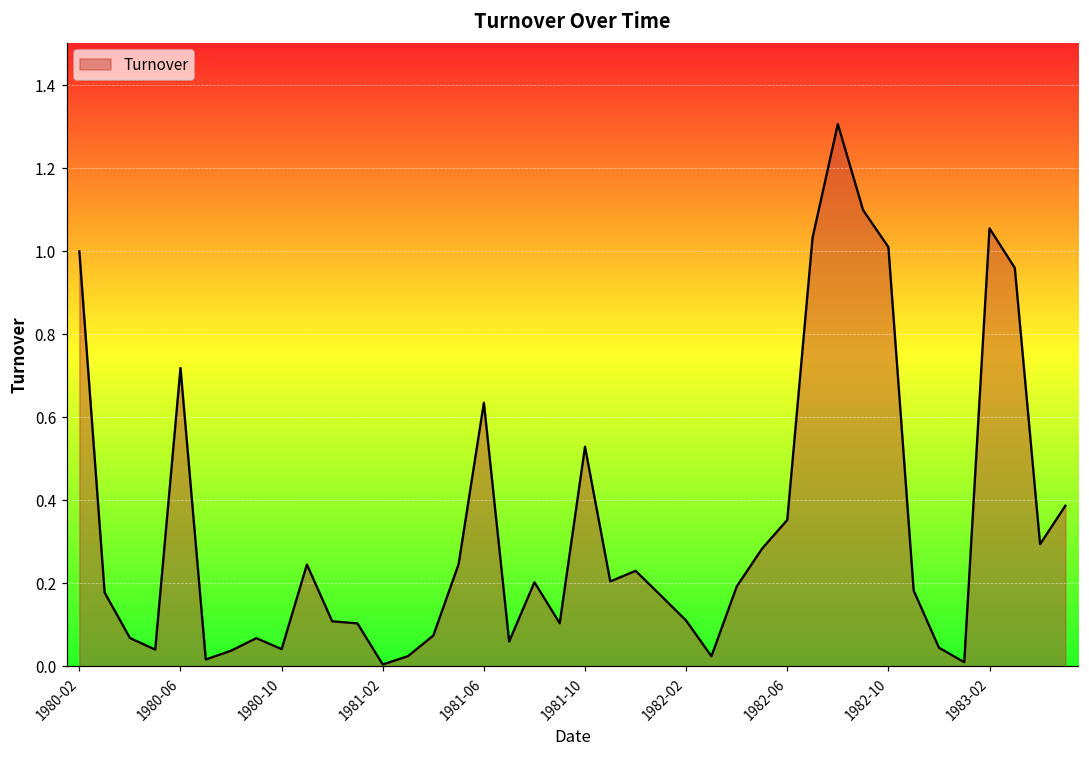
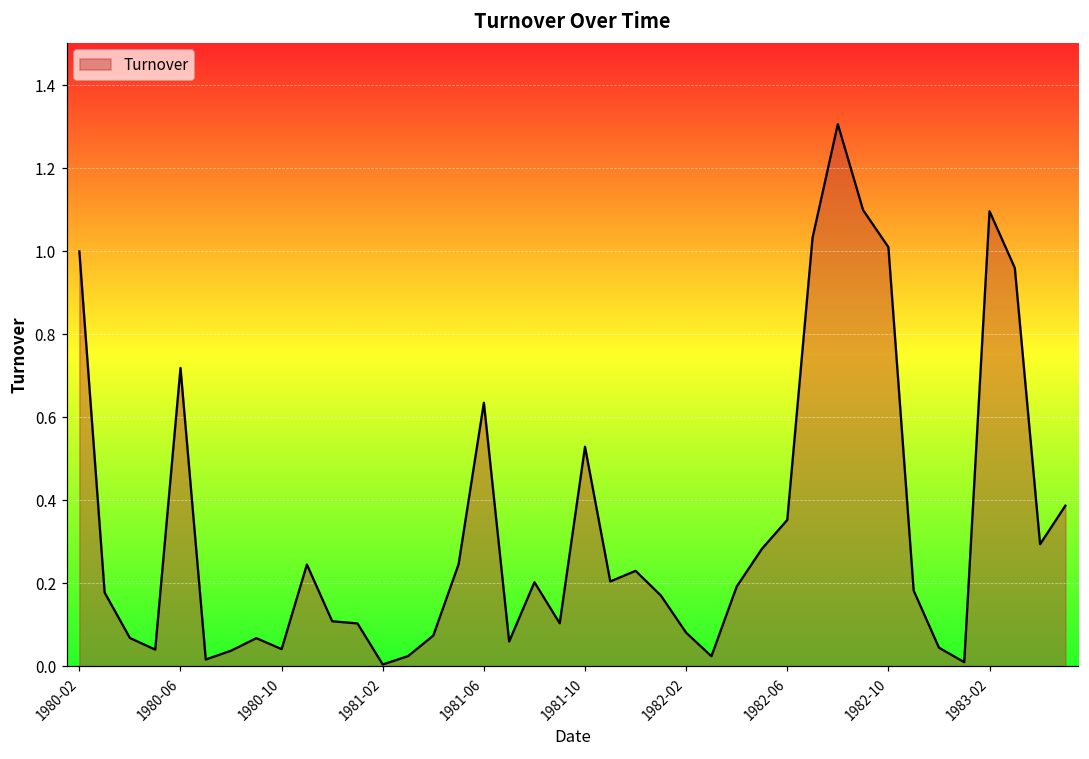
  {
    "1980-02": 1.00,
    "1980-06": 0.72,
    "1980-10": 0.04,
    "1981-02": 0.00,
    "1981-06": 0.64,
    "1981-10": 0.53,
-   "1982-02": 0.11,
+   "1982-02": 0.08,
    "1982-06": 0.35,
    "1982-10": 1.01,
-   "1983-02": 1.06
+   "1983-02": 1.10
  }
